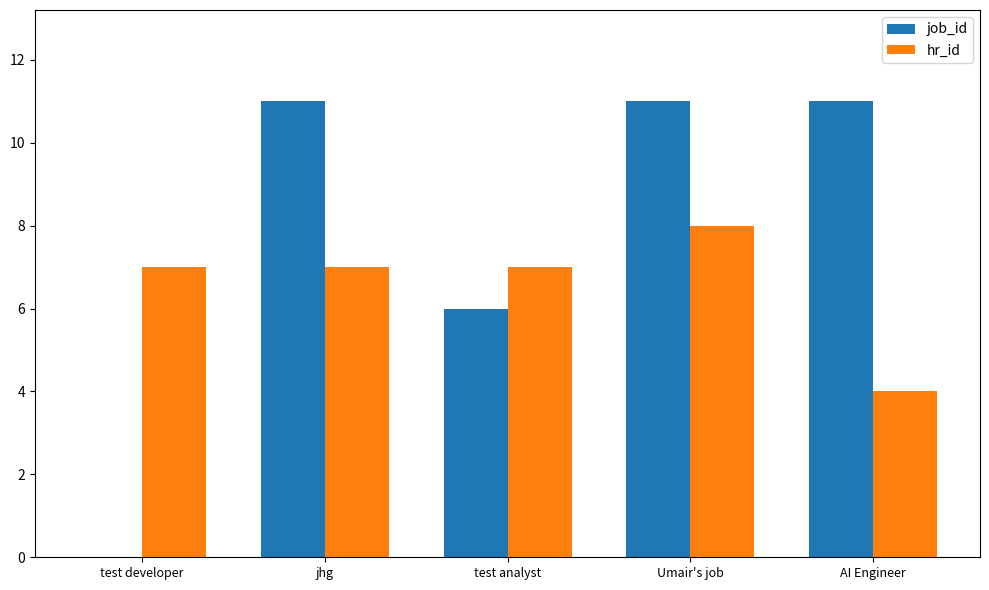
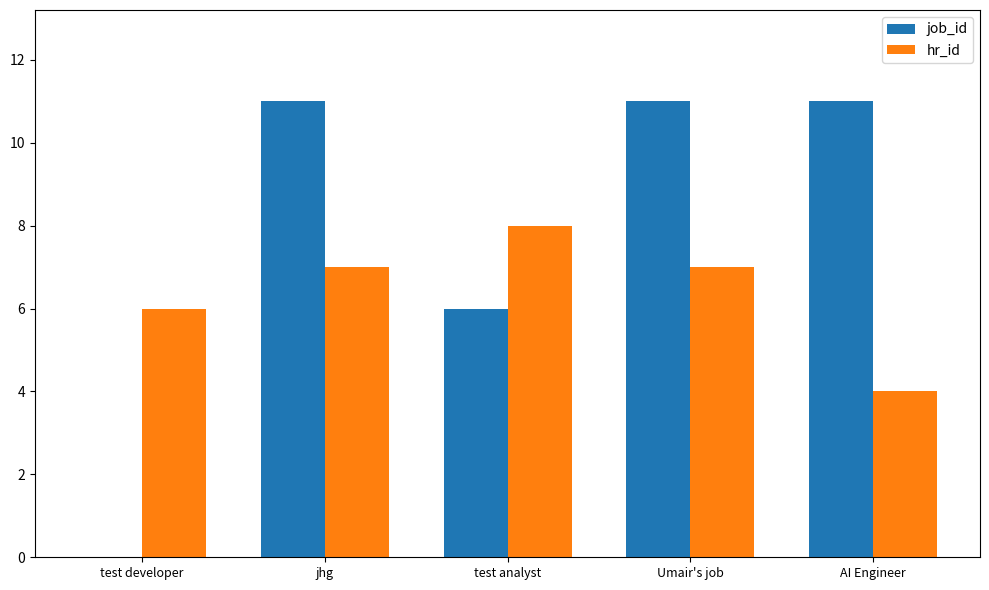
  {
    "job_id": {
      "test developer": 0,
      "jhg": 11,
      "test analyst": 6,
      "Umair's job": 11,
      "AI Engineer": 11
    },
    "hr_id": {
-     "test developer": 7,
+     "test developer": 6,
      "jhg": 7,
-     "test analyst": 7,
-     "Umair's job": 8,
+     "test analyst": 8,
+     "Umair's job": 7,
      "AI Engineer": 4
    }
  }
